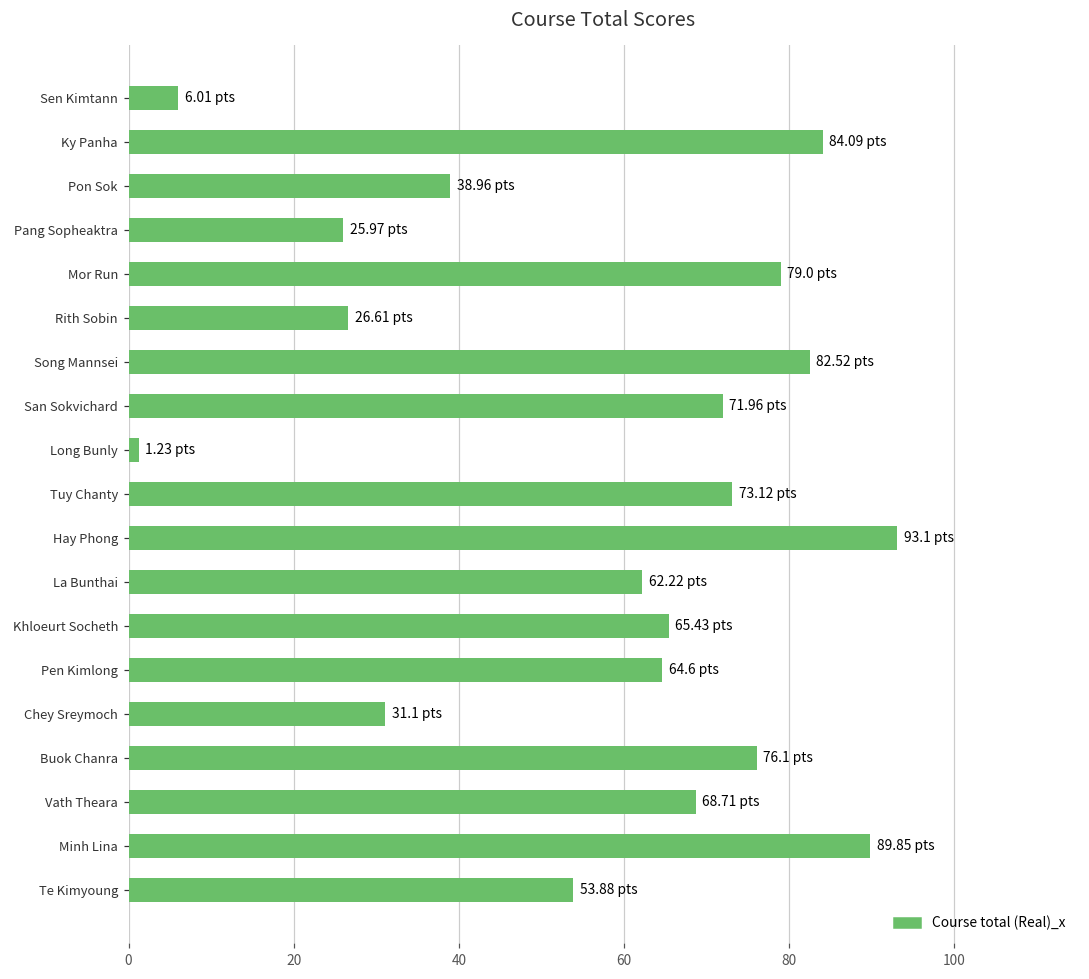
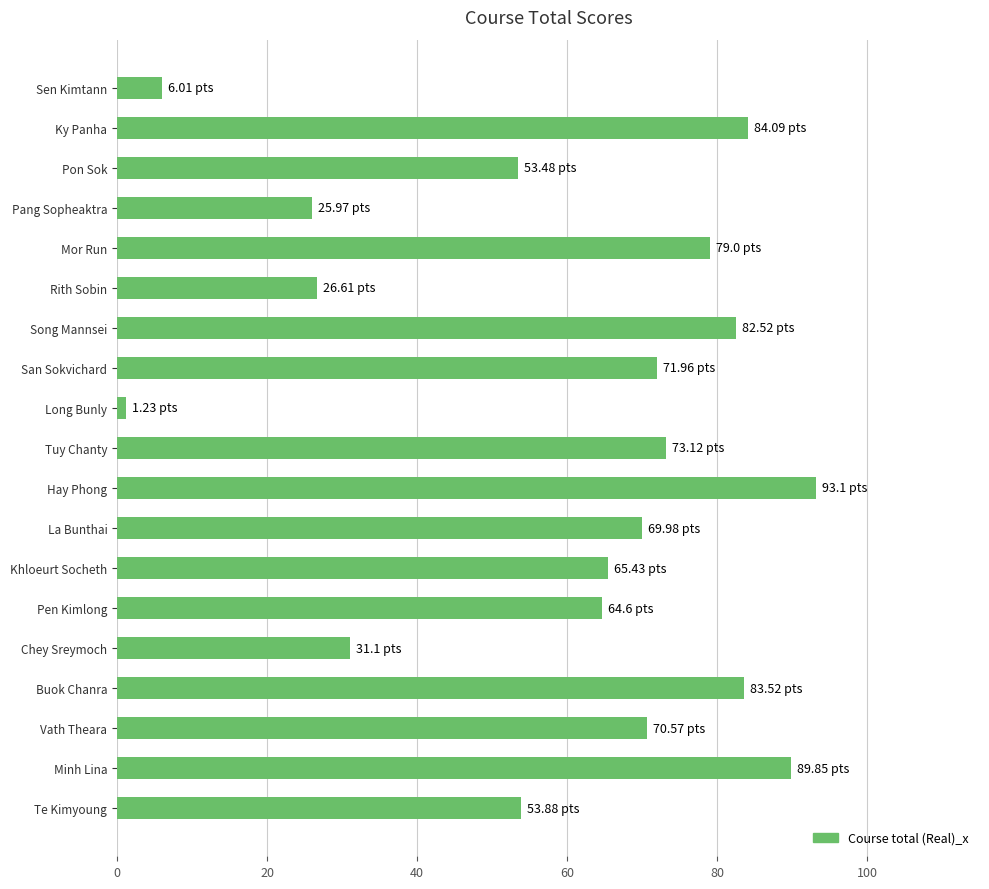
  {
    "Sen Kimtann": 6.01,
    "Ky Panha": 84.09,
-   "Pon Sok": 38.96,
+   "Pon Sok": 53.48,
    "Pang Sopheaktra": 25.97,
    "Mor Run": 79.0,
    "Rith Sobin": 26.61,
    "Song Mannsei": 82.52,
    "San Sokvichard": 71.96,
    "Long Bunly": 1.23,
    "Tuy Chanty": 73.12,
    "Hay Phong": 93.1,
-   "La Bunthai": 62.22,
+   "La Bunthai": 69.98,
    "Khloeurt Socheth": 65.43,
    "Pen Kimlong": 64.6,
    "Chey Sreymoch": 31.1,
-   "Buok Chanra": 76.1,
-   "Vath Theara": 68.71,
+   "Buok Chanra": 83.52,
+   "Vath Theara": 70.57,
    "Minh Lina": 89.85,
    "Te Kimyoung": 53.88
  }
